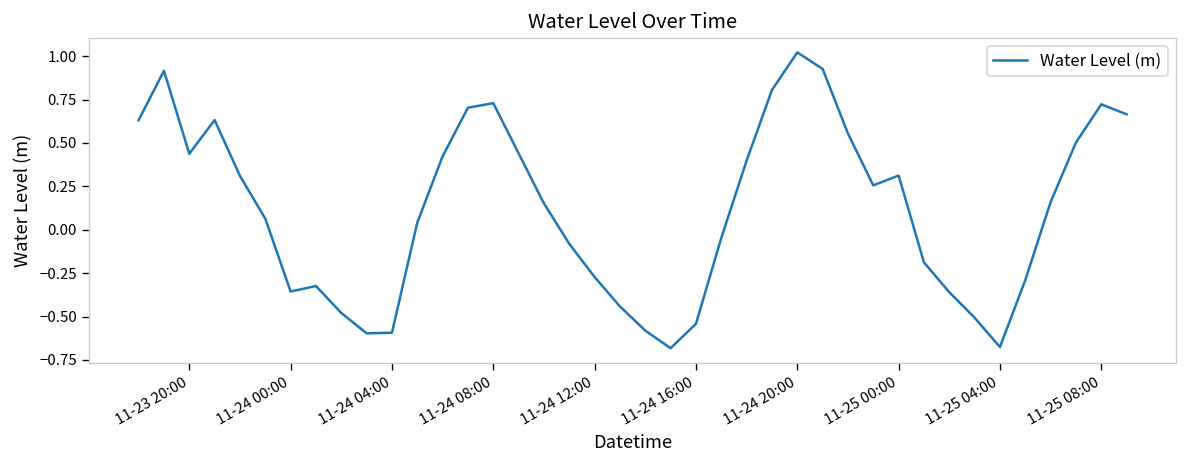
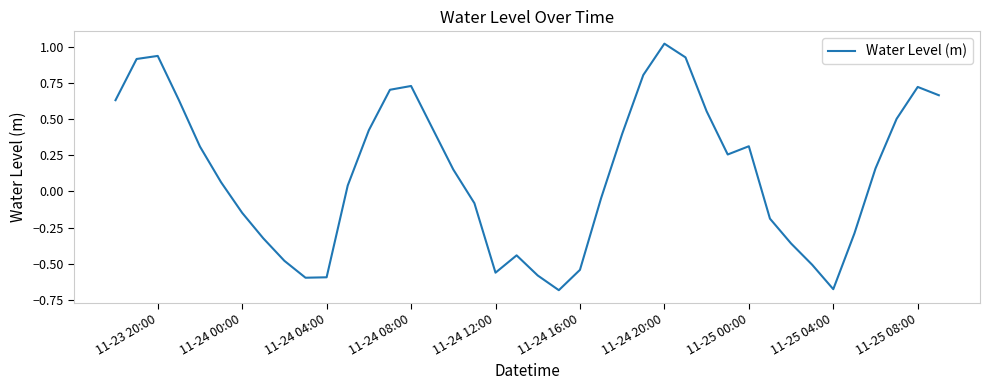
  {
-   "11-23 20:00": 0.44,
-   "11-24 00:00": -0.36,
+   "11-23 20:00": 0.94,
+   "11-24 00:00": -0.15,
    "11-24 04:00": -0.59,
    "11-24 08:00": 0.73,
-   "11-24 12:00": -0.27,
+   "11-24 12:00": -0.56,
    "11-24 16:00": -0.54,
    "11-24 20:00": 1.02,
    "11-25 00:00": 0.31,
    "11-25 04:00": -0.68,
    "11-25 08:00": 0.72
  }
